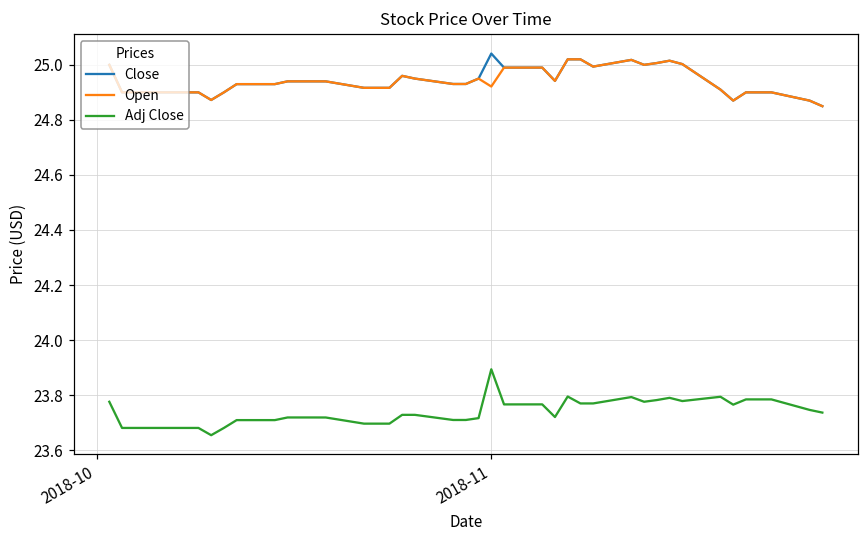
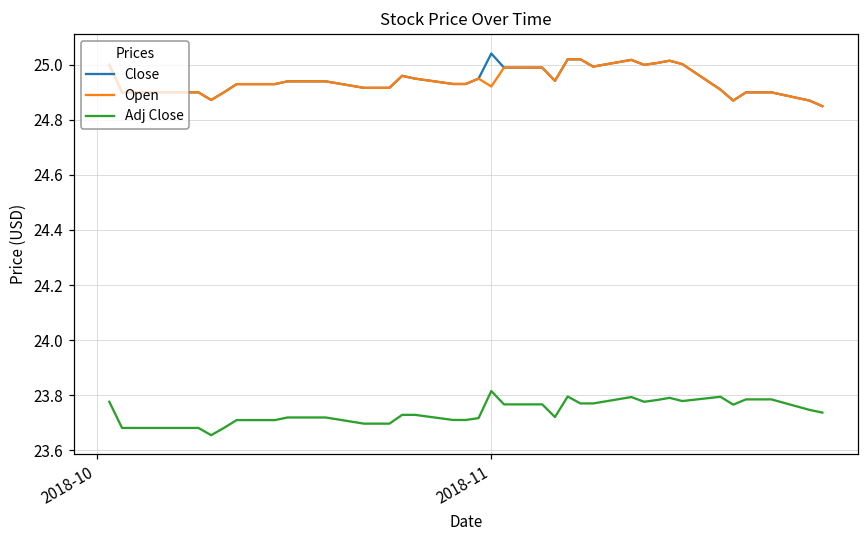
  {
    "Close": {
      "2018-11": 25.04
    },
    "Open": {
      "2018-11": 24.92
    },
    "Adj Close": {
-     "2018-11": 23.89
+     "2018-11": 23.81
    }
  }
